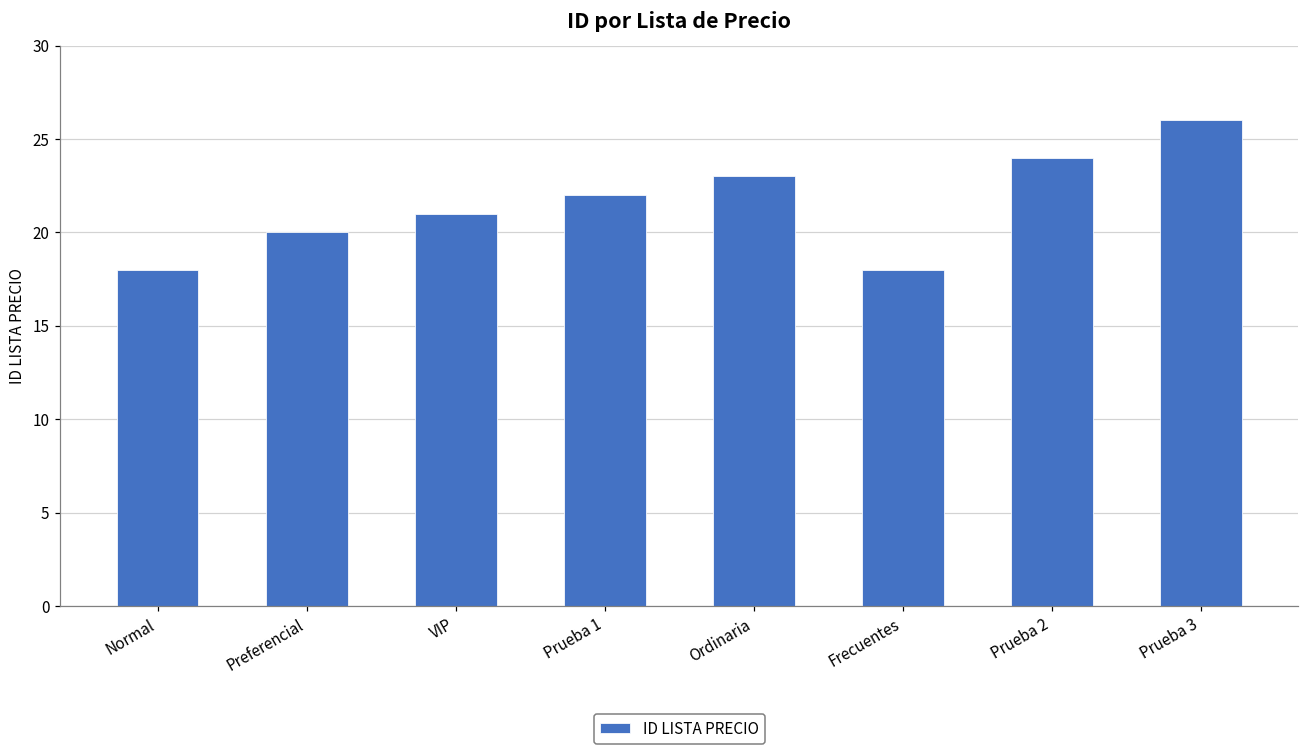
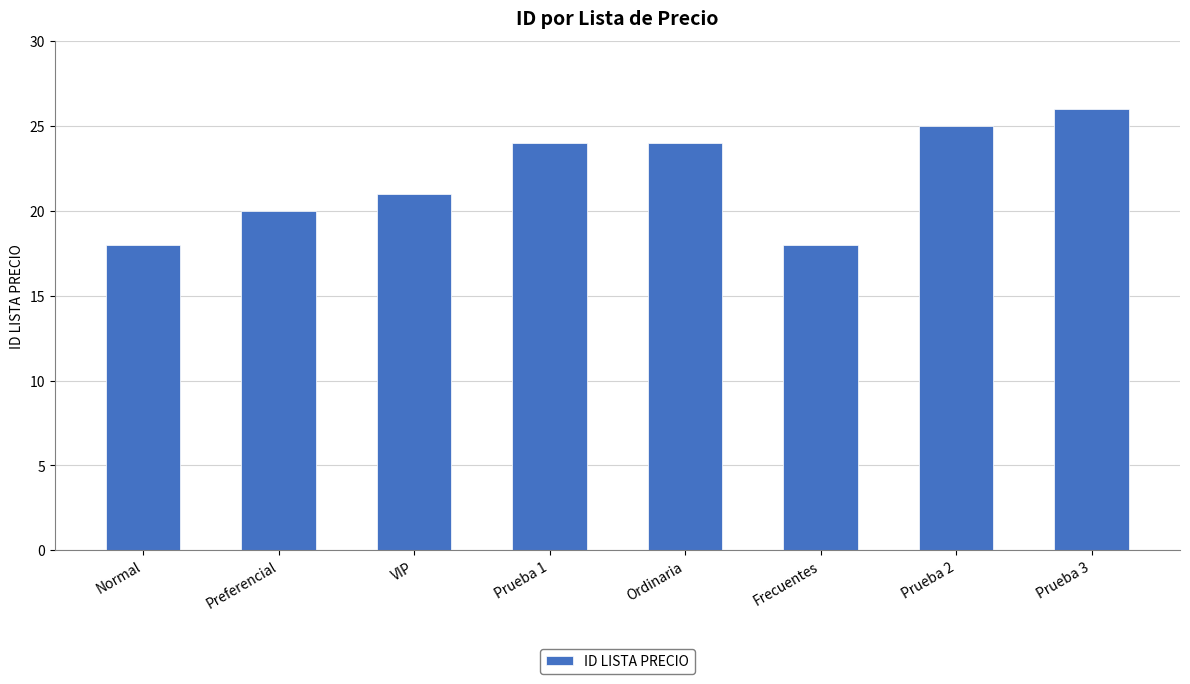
  {
    "Normal": 18,
    "Preferencial": 20,
    "VIP": 21,
-   "Prueba 1": 22,
-   "Ordinaria": 23,
+   "Prueba 1": 24,
+   "Ordinaria": 24,
    "Frecuentes": 18,
-   "Prueba 2": 24,
+   "Prueba 2": 25,
    "Prueba 3": 26
  }
